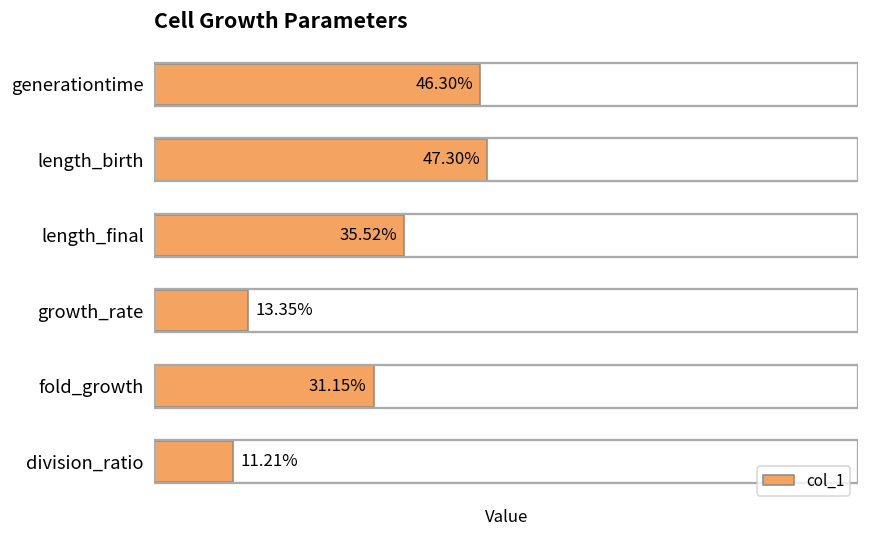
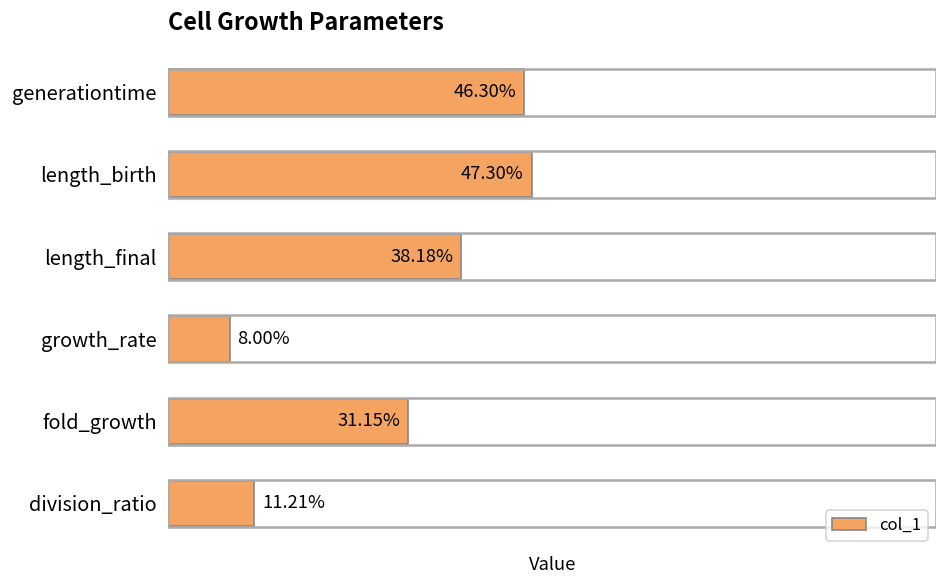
  {
    "generationtime": "46.30%",
    "length_birth": "47.30%",
-   "length_final": "35.52%",
-   "growth_rate": "13.35%",
+   "length_final": "38.18%",
+   "growth_rate": "8.00%",
    "fold_growth": "31.15%",
    "division_ratio": "11.21%"
  }
